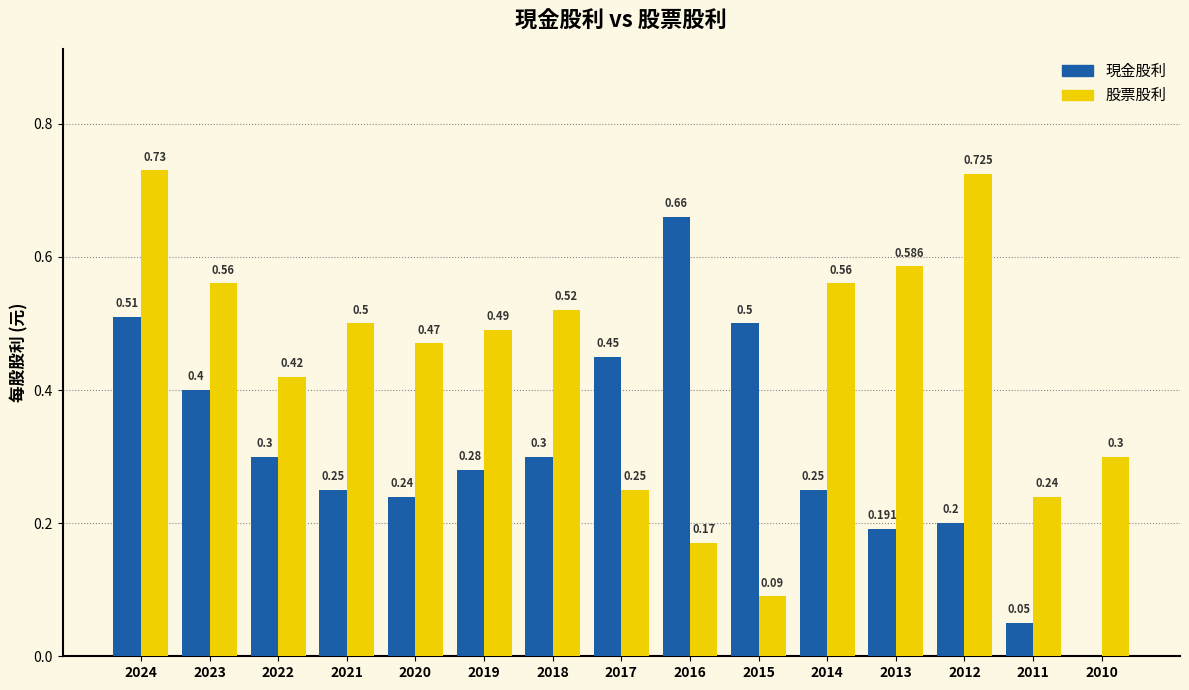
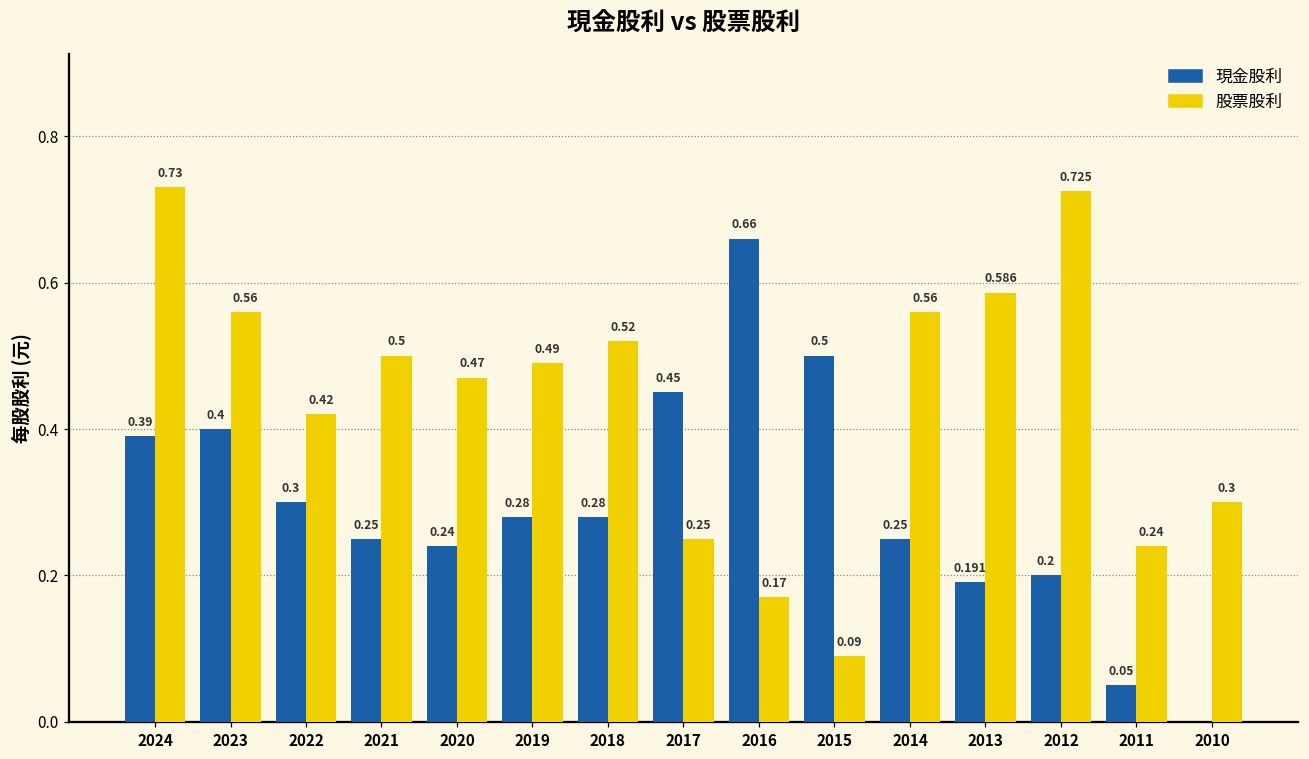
  {
    "現金股利": {
-     "2024": 0.51,
+     "2024": 0.39,
      "2023": 0.4,
      "2022": 0.3,
      "2021": 0.25,
      "2020": 0.24,
      "2019": 0.28,
-     "2018": 0.3,
+     "2018": 0.28,
      "2017": 0.45,
      "2016": 0.66,
      "2015": 0.5,
      "2014": 0.25,
      "2013": 0.191,
      "2012": 0.2,
      "2011": 0.05
    },
    "股票股利": {
      "2024": 0.73,
      "2023": 0.56,
      "2022": 0.42,
      "2021": 0.5,
      "2020": 0.47,
      "2019": 0.49,
      "2018": 0.52,
      "2017": 0.25,
      "2016": 0.17,
      "2015": 0.09,
      "2014": 0.56,
      "2013": 0.586,
      "2012": 0.725,
      "2011": 0.24,
      "2010": 0.3
    }
  }
